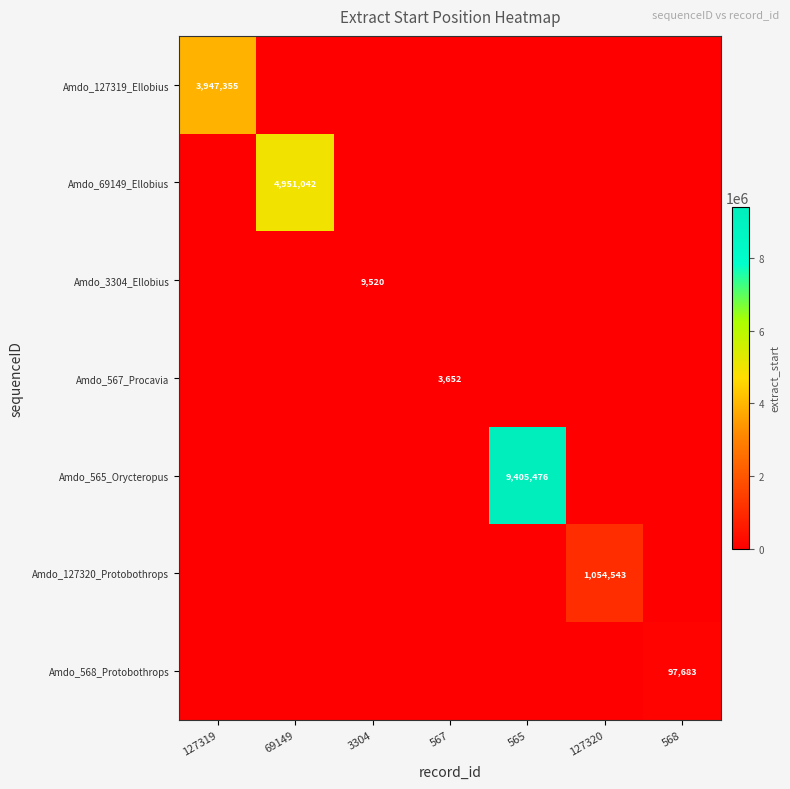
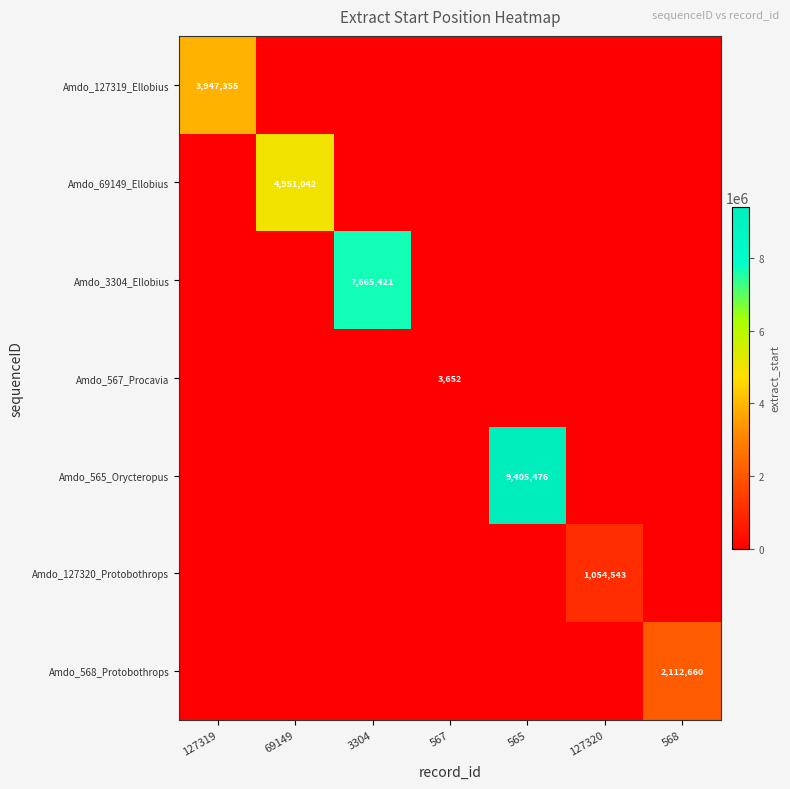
  {
    "Amdo_127319_Ellobius": {
      "127319": "3,947,355"
    },
    "Amdo_69149_Ellobius": {
      "69149": "4,951,042"
    },
    "Amdo_3304_Ellobius": {
-     "3304": "9,520"
+     "3304": "7,665,421"
    },
    "Amdo_567_Procavia": {
      "567": "3,652"
    },
    "Amdo_565_Orycteropus": {
      "565": "9,405,476"
    },
    "Amdo_127320_Protobothrops": {
      "127320": "1,054,543"
    },
    "Amdo_568_Protobothrops": {
-     "568": "97,683"
+     "568": "2,112,660"
    }
  }
